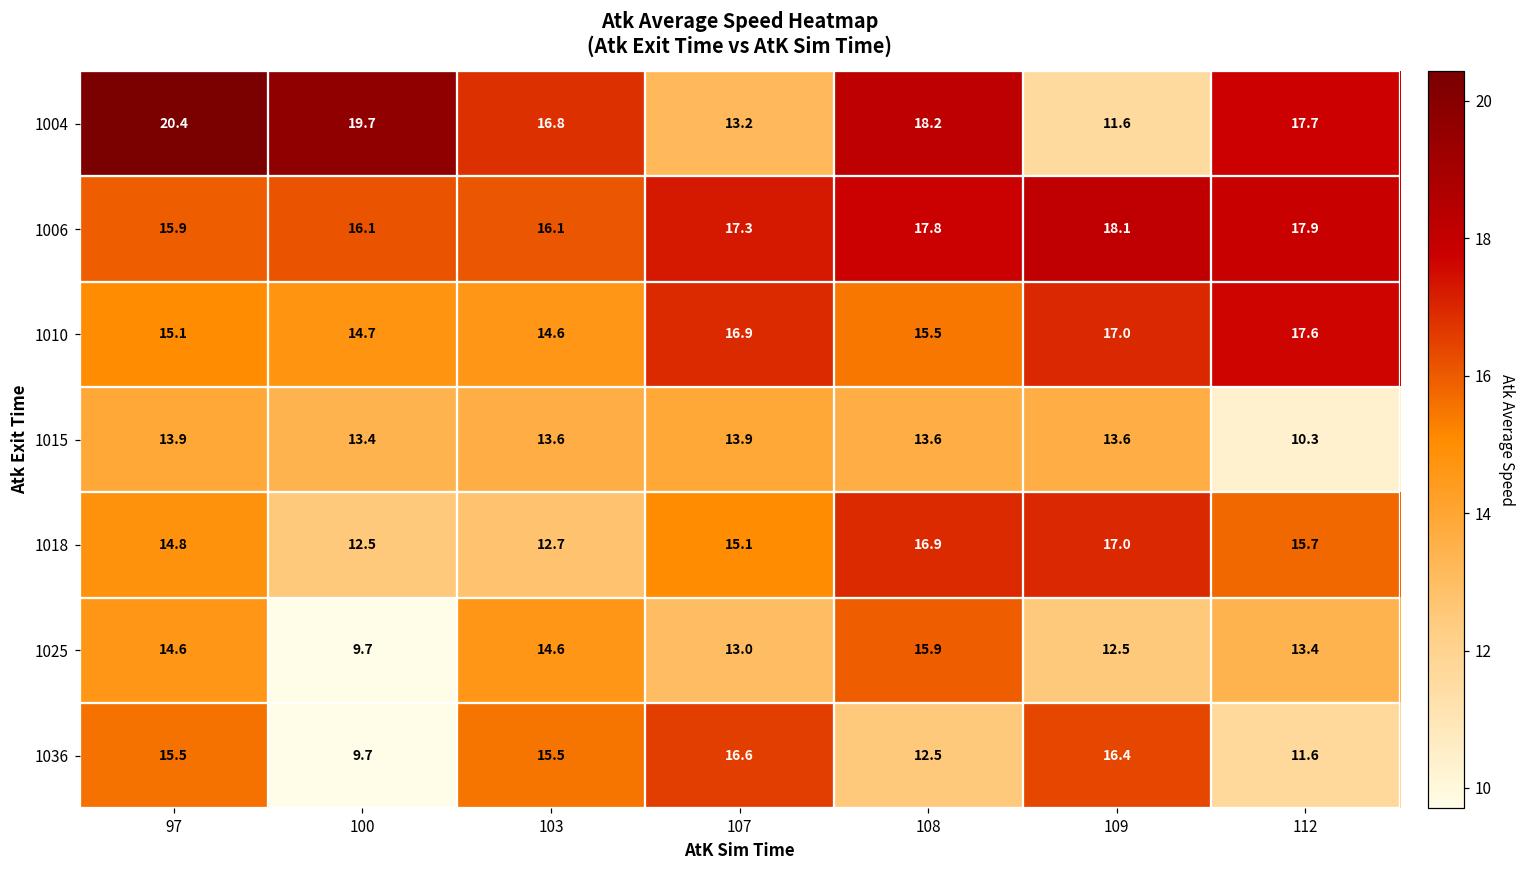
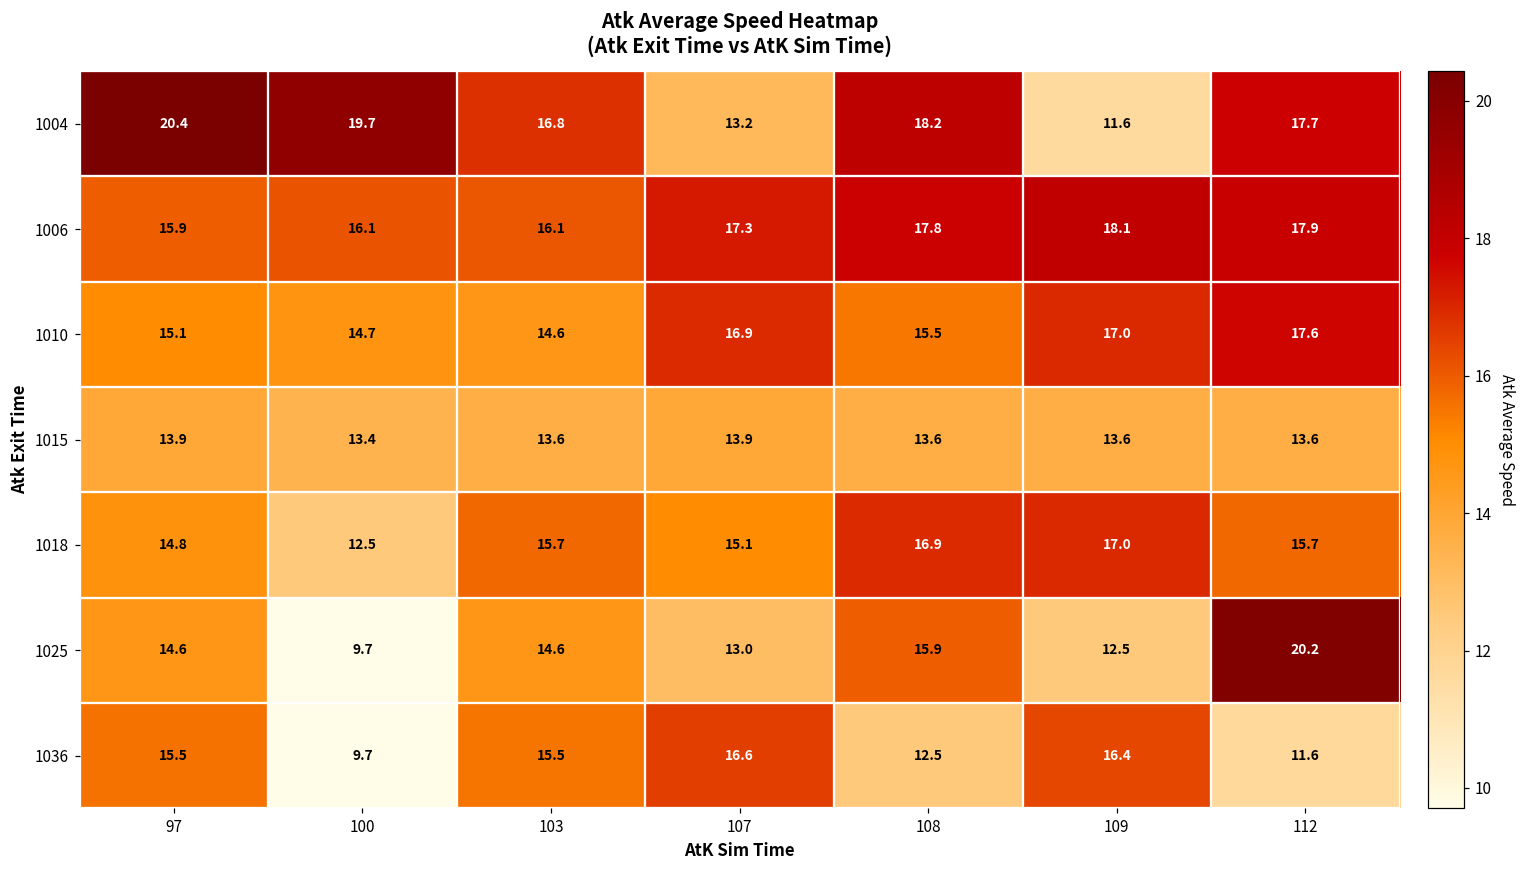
  {
    "1004": {
      "97": 20.4,
      "100": 19.7,
      "103": 16.8,
      "107": 13.2,
      "108": 18.2,
      "109": 11.6,
      "112": 17.7
    },
    "1006": {
      "97": 15.9,
      "100": 16.1,
      "103": 16.1,
      "107": 17.3,
      "108": 17.8,
      "109": 18.1,
      "112": 17.9
    },
    "1010": {
      "97": 15.1,
      "100": 14.7,
      "103": 14.6,
      "107": 16.9,
      "108": 15.5,
      "109": 17.0,
      "112": 17.6
    },
    "1015": {
      "97": 13.9,
      "100": 13.4,
      "103": 13.6,
      "107": 13.9,
      "108": 13.6,
      "109": 13.6,
-     "112": 10.3
+     "112": 13.6
    },
    "1018": {
      "97": 14.8,
      "100": 12.5,
-     "103": 12.7,
+     "103": 15.7,
      "107": 15.1,
      "108": 16.9,
      "109": 17.0,
      "112": 15.7
    },
    "1025": {
      "97": 14.6,
      "100": 9.7,
      "103": 14.6,
      "107": 13.0,
      "108": 15.9,
      "109": 12.5,
-     "112": 13.4
+     "112": 20.2
    },
    "1036": {
      "97": 15.5,
      "100": 9.7,
      "103": 15.5,
      "107": 16.6,
      "108": 12.5,
      "109": 16.4,
      "112": 11.6
    }
  }
